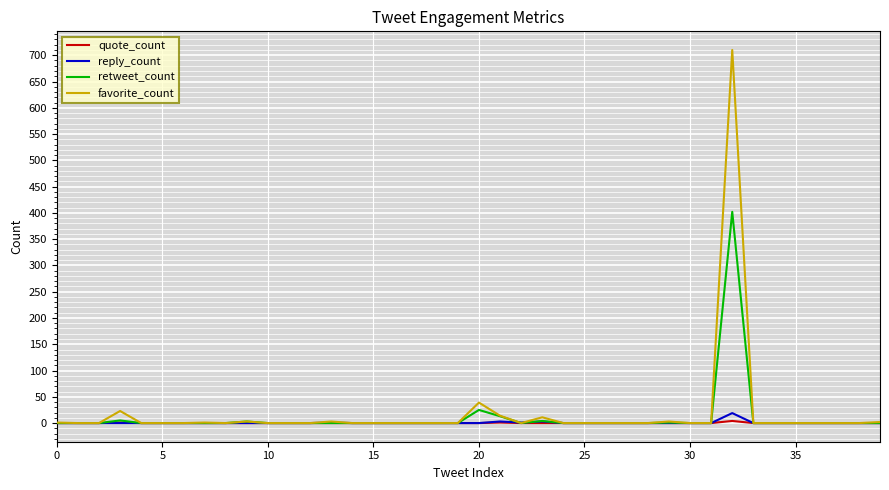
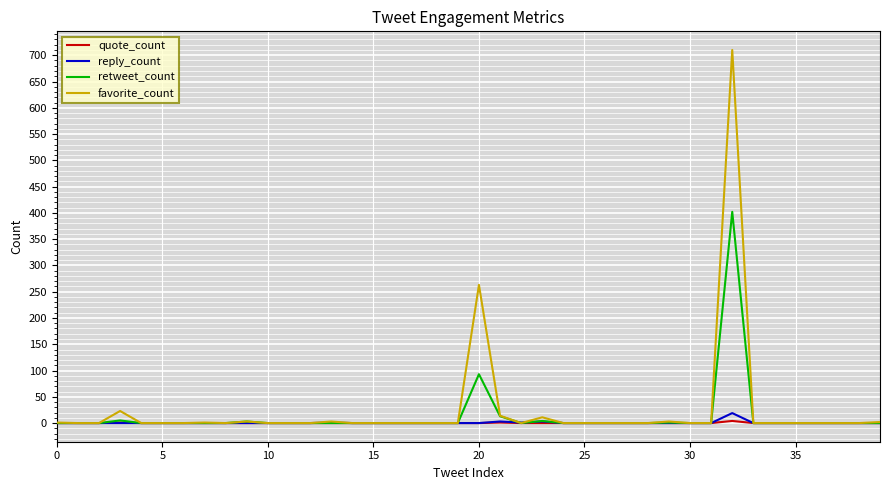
  {
    "retweet_count": {
-     "20": 30
+     "20": 90
    },
    "favorite_count": {
-     "20": 40
+     "20": 260
    }
  }
